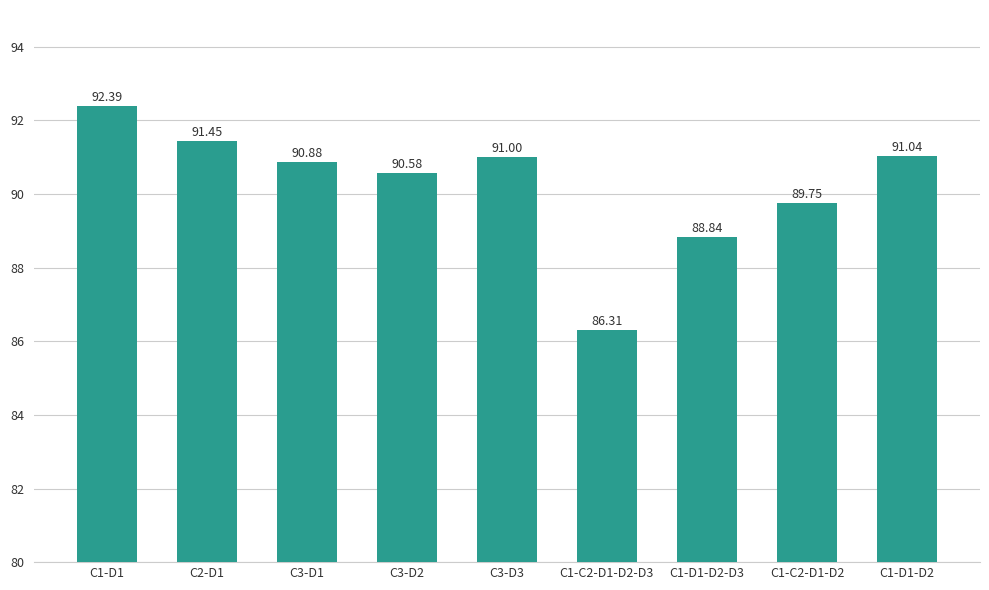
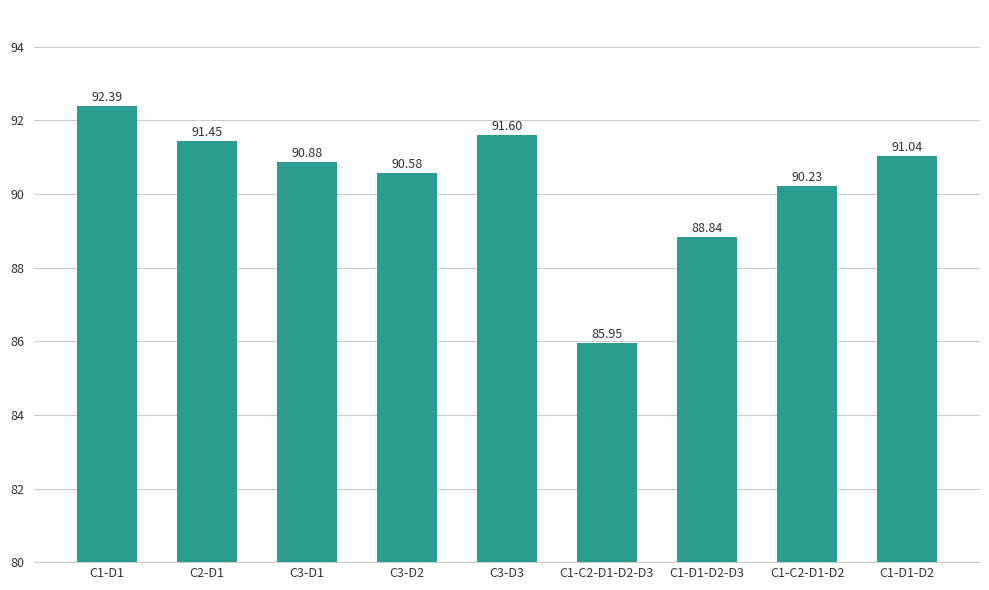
  {
    "C1-D1": 92.39,
    "C2-D1": 91.45,
    "C3-D1": 90.88,
    "C3-D2": 90.58,
-   "C3-D3": 91.00,
-   "C1-C2-D1-D2-D3": 86.31,
+   "C3-D3": 91.60,
+   "C1-C2-D1-D2-D3": 85.95,
    "C1-D1-D2-D3": 88.84,
-   "C1-C2-D1-D2": 89.75,
+   "C1-C2-D1-D2": 90.23,
    "C1-D1-D2": 91.04
  }
